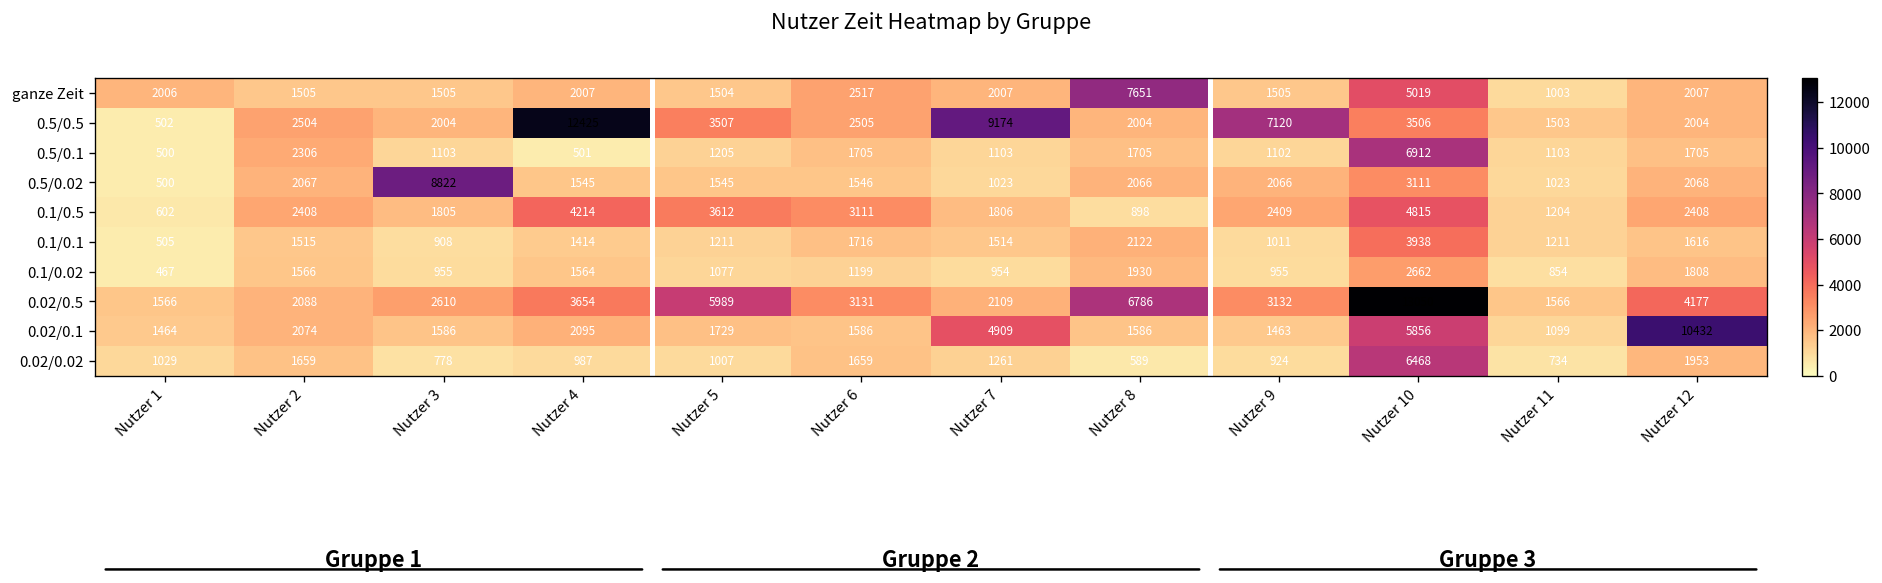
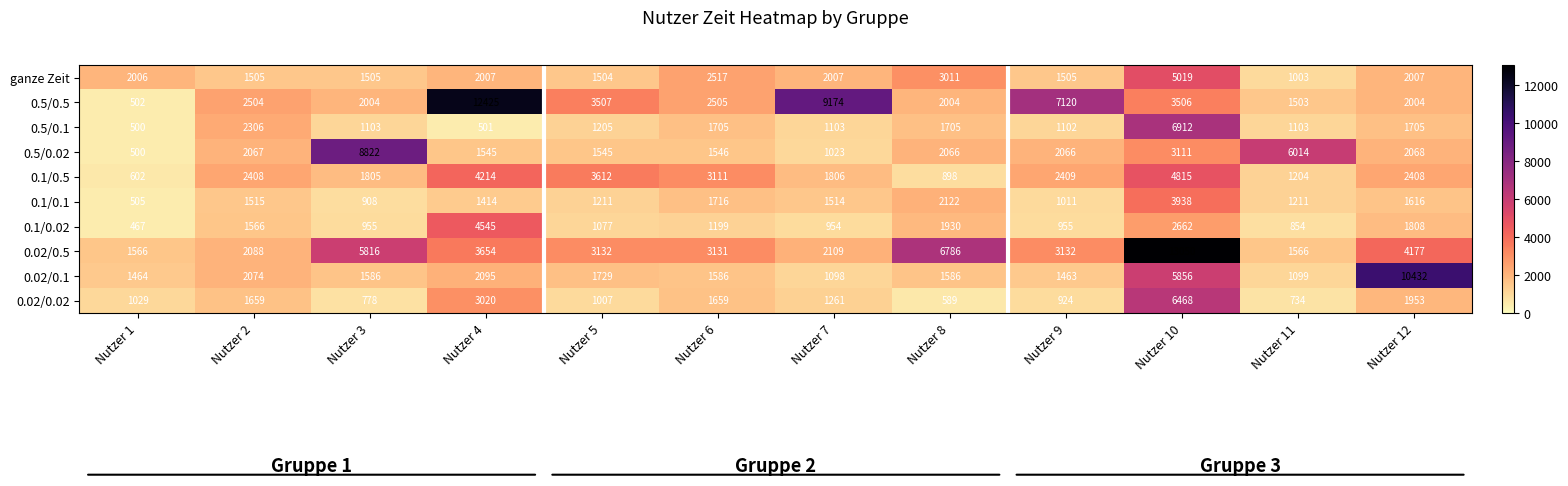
  {
    "ganze Zeit": {
      "Nutzer 1": 2006,
      "Nutzer 2": 1505,
      "Nutzer 3": 1505,
      "Nutzer 4": 2007,
      "Nutzer 5": 1504,
      "Nutzer 6": 2517,
      "Nutzer 7": 2007,
-     "Nutzer 8": 7651,
+     "Nutzer 8": 3011,
      "Nutzer 9": 1505,
      "Nutzer 10": 5019,
      "Nutzer 11": 1003,
      "Nutzer 12": 2007
    },
    "0.5/0.5": {
      "Nutzer 1": 502,
      "Nutzer 2": 2504,
      "Nutzer 3": 2004,
      "Nutzer 5": 3507,
      "Nutzer 6": 2505,
      "Nutzer 7": 9174,
      "Nutzer 8": 2004,
      "Nutzer 9": 7120,
      "Nutzer 10": 3506,
      "Nutzer 11": 1503,
      "Nutzer 12": 2004
    },
    "0.5/0.1": {
      "Nutzer 1": 500,
      "Nutzer 2": 2306,
      "Nutzer 3": 1103,
      "Nutzer 4": 501,
      "Nutzer 5": 1205,
      "Nutzer 6": 1705,
      "Nutzer 7": 1103,
      "Nutzer 8": 1705,
      "Nutzer 9": 1102,
      "Nutzer 10": 6912,
      "Nutzer 11": 1103,
      "Nutzer 12": 1705
    },
    "0.5/0.02": {
      "Nutzer 1": 500,
      "Nutzer 2": 2067,
      "Nutzer 3": 8822,
      "Nutzer 4": 1545,
      "Nutzer 5": 1545,
      "Nutzer 6": 1546,
      "Nutzer 7": 1023,
      "Nutzer 8": 2066,
      "Nutzer 9": 2066,
      "Nutzer 10": 3111,
-     "Nutzer 11": 1023,
+     "Nutzer 11": 6014,
      "Nutzer 12": 2068
    },
    "0.1/0.5": {
      "Nutzer 1": 602,
      "Nutzer 2": 2408,
      "Nutzer 3": 1805,
      "Nutzer 4": 4214,
      "Nutzer 5": 3612,
      "Nutzer 6": 3111,
      "Nutzer 7": 1806,
      "Nutzer 8": 898,
      "Nutzer 9": 2409,
      "Nutzer 10": 4815,
      "Nutzer 11": 1204,
      "Nutzer 12": 2408
    },
    "0.1/0.1": {
      "Nutzer 1": 505,
      "Nutzer 2": 1515,
      "Nutzer 3": 908,
      "Nutzer 4": 1414,
      "Nutzer 5": 1211,
      "Nutzer 6": 1716,
      "Nutzer 7": 1514,
      "Nutzer 8": 2122,
      "Nutzer 9": 1011,
      "Nutzer 10": 3938,
      "Nutzer 11": 1211,
      "Nutzer 12": 1616
    },
    "0.1/0.02": {
      "Nutzer 1": 467,
      "Nutzer 2": 1566,
      "Nutzer 3": 955,
-     "Nutzer 4": 1564,
+     "Nutzer 4": 4545,
      "Nutzer 5": 1077,
      "Nutzer 6": 1199,
      "Nutzer 7": 954,
      "Nutzer 8": 1930,
      "Nutzer 9": 955,
      "Nutzer 10": 2662,
      "Nutzer 11": 854,
      "Nutzer 12": 1808
    },
    "0.02/0.5": {
      "Nutzer 1": 1566,
      "Nutzer 2": 2088,
-     "Nutzer 3": 2610,
+     "Nutzer 3": 5816,
      "Nutzer 4": 3654,
-     "Nutzer 5": 5989,
+     "Nutzer 5": 3132,
      "Nutzer 6": 3131,
      "Nutzer 7": 2109,
      "Nutzer 8": 6786,
      "Nutzer 9": 3132,
      "Nutzer 11": 1566,
      "Nutzer 12": 4177
    },
    "0.02/0.1": {
      "Nutzer 1": 1464,
      "Nutzer 2": 2074,
      "Nutzer 3": 1586,
      "Nutzer 4": 2095,
      "Nutzer 5": 1729,
      "Nutzer 6": 1586,
-     "Nutzer 7": 4909,
+     "Nutzer 7": 1098,
      "Nutzer 8": 1586,
      "Nutzer 9": 1463,
      "Nutzer 10": 5856,
      "Nutzer 11": 1099,
      "Nutzer 12": 10432
    },
    "0.02/0.02": {
      "Nutzer 1": 1029,
      "Nutzer 2": 1659,
      "Nutzer 3": 778,
-     "Nutzer 4": 987,
+     "Nutzer 4": 3020,
      "Nutzer 5": 1007,
      "Nutzer 6": 1659,
      "Nutzer 7": 1261,
      "Nutzer 8": 589,
      "Nutzer 9": 924,
      "Nutzer 10": 6468,
      "Nutzer 11": 734,
      "Nutzer 12": 1953
    }
  }
